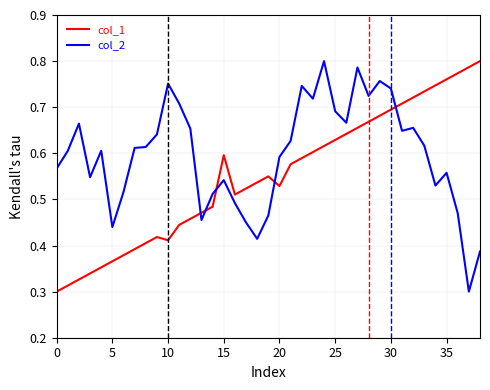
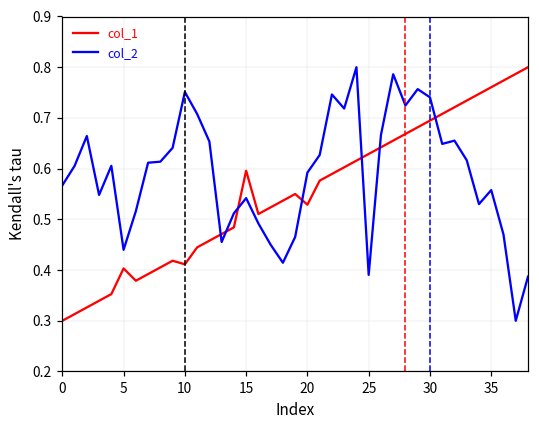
  {
    "col_1": {
      "0": 0.30,
-     "5": 0.37,
+     "5": 0.40,
      "10": 0.41,
      "15": 0.60,
      "20": 0.53,
      "25": 0.63,
      "30": 0.69,
      "35": 0.76
    },
    "col_2": {
      "0": 0.57,
      "5": 0.44,
      "10": 0.75,
      "15": 0.54,
      "20": 0.59,
-     "25": 0.69,
+     "25": 0.39,
      "30": 0.74,
      "35": 0.56
    }
  }
